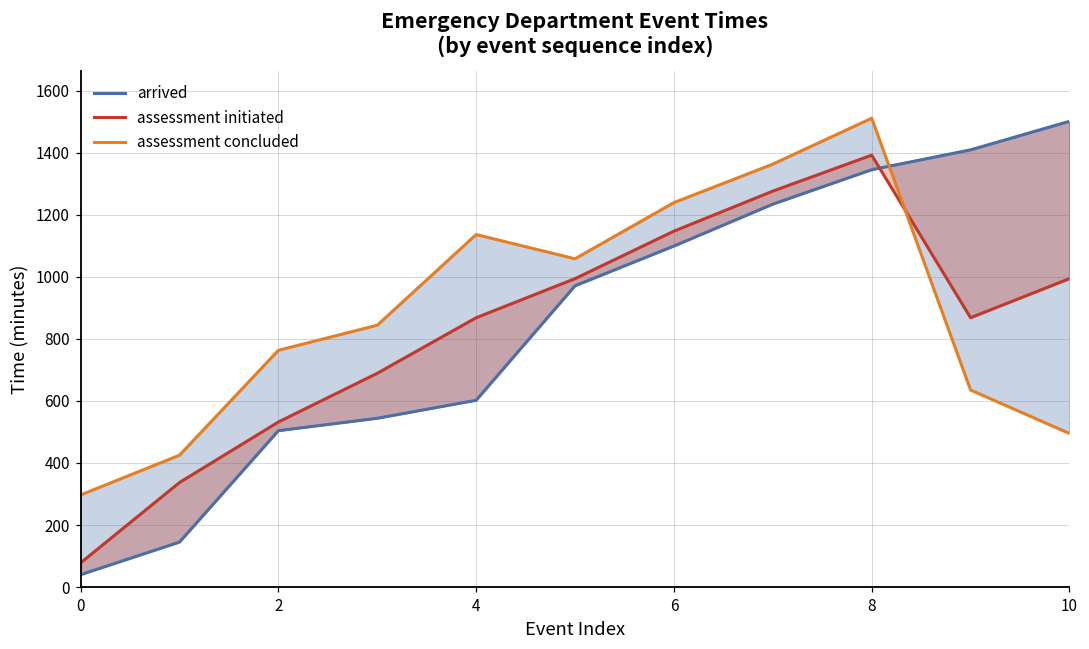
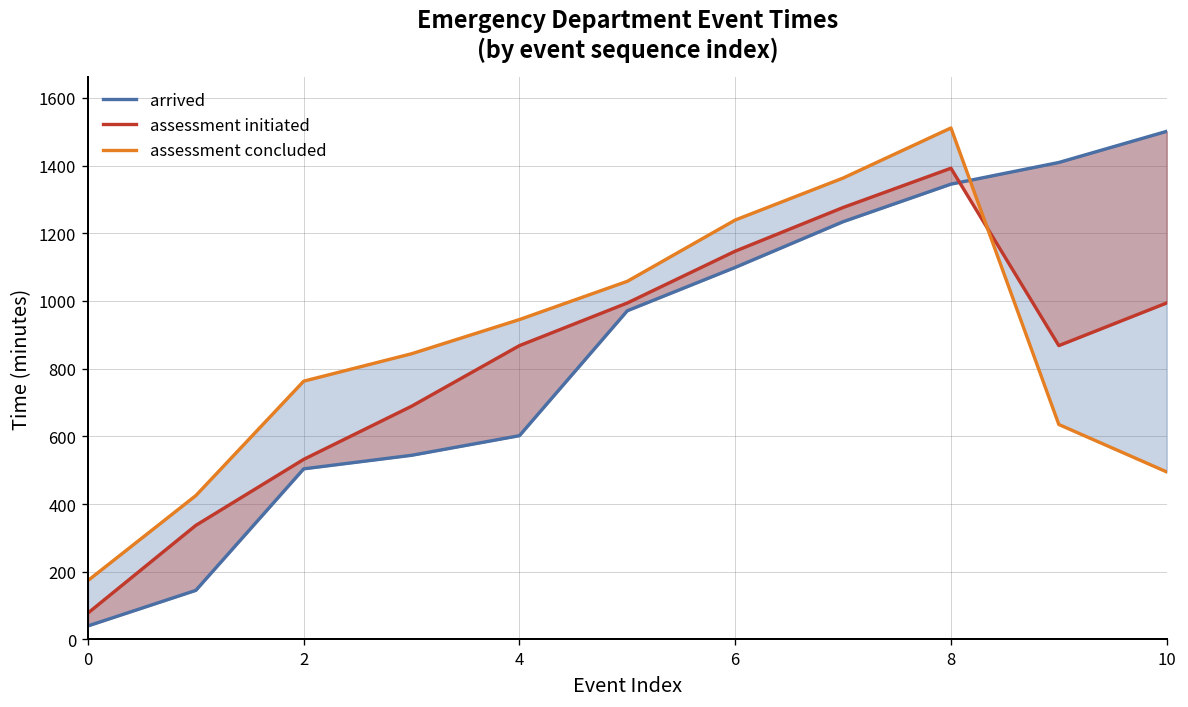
  {
    "assessment concluded": {
-     "0": 300,
-     "4": 1140,
+     "0": 170,
+     "4": 950,
      "10": 500
    }
  }
